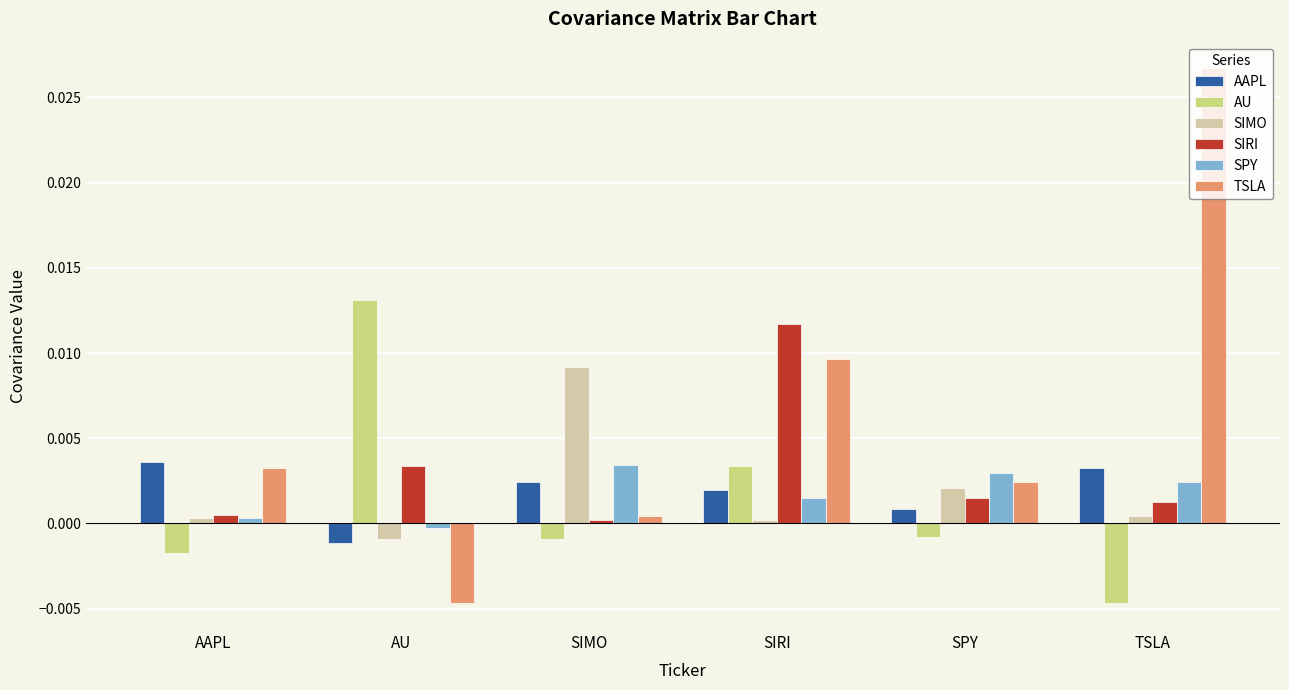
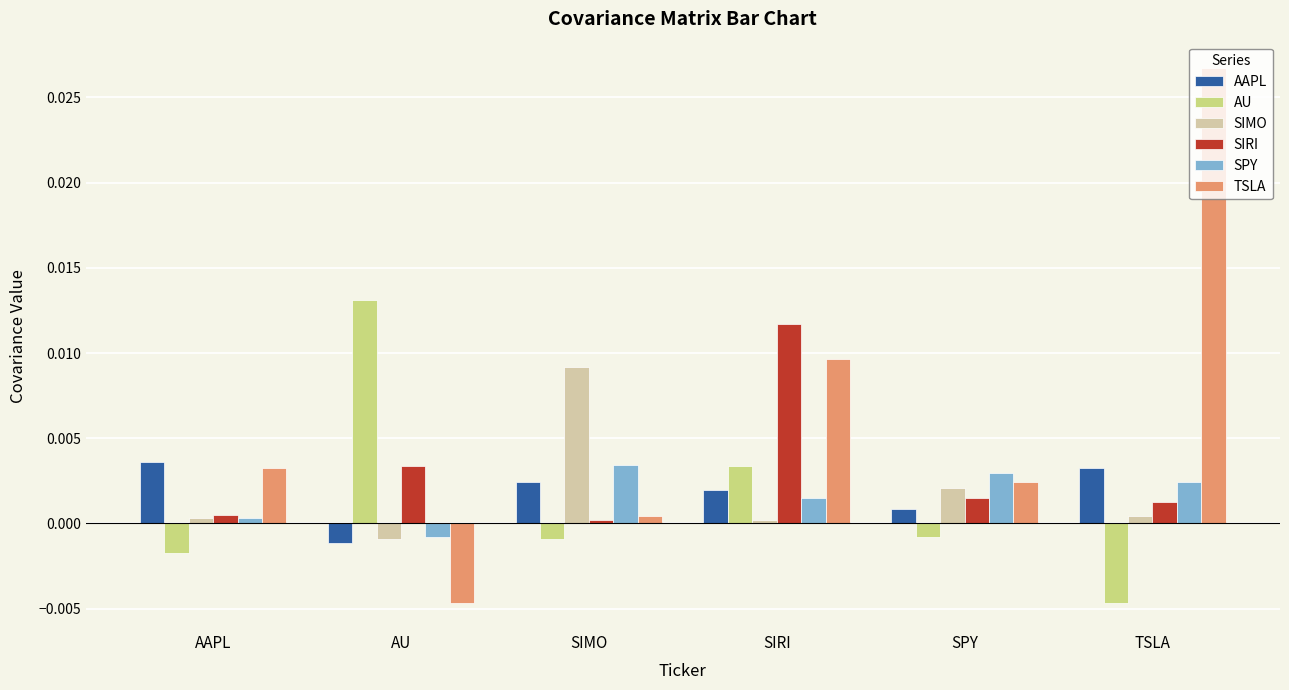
  {
    "AAPL": {
      "AAPL": 0.0036,
      "AU": -0.0011,
      "SIMO": 0.0024,
      "SIRI": 0.0020,
      "SPY": 0.0008,
      "TSLA": 0.0033
    },
    "SIRI": {
      "AAPL": 0.0005,
      "AU": 0.0033,
      "SIMO": 0.0002,
      "SIRI": 0.0117,
      "SPY": 0.0015,
      "TSLA": 0.0012
    },
    "SPY": {
      "AAPL": 0.0003,
-     "AU": -0.0003,
+     "AU": -0.0008,
      "SIMO": 0.0035,
      "SIRI": 0.0015,
      "SPY": 0.0030,
      "TSLA": 0.0024
    },
    "TSLA": {
      "AAPL": 0.0033,
      "AU": -0.0047,
      "SIMO": 0.0004,
      "SIRI": 0.0097,
      "SPY": 0.0024
    }
  }
